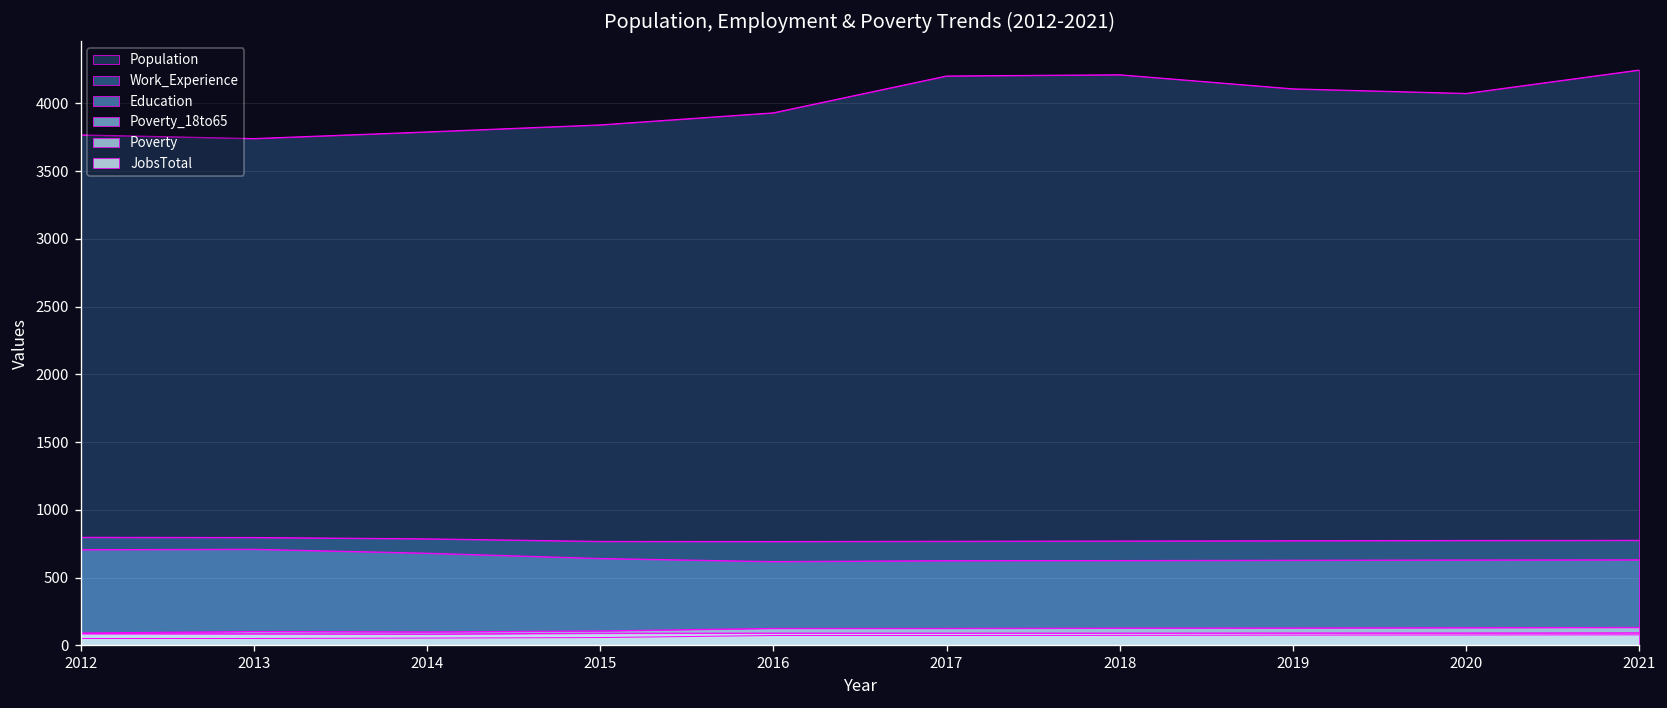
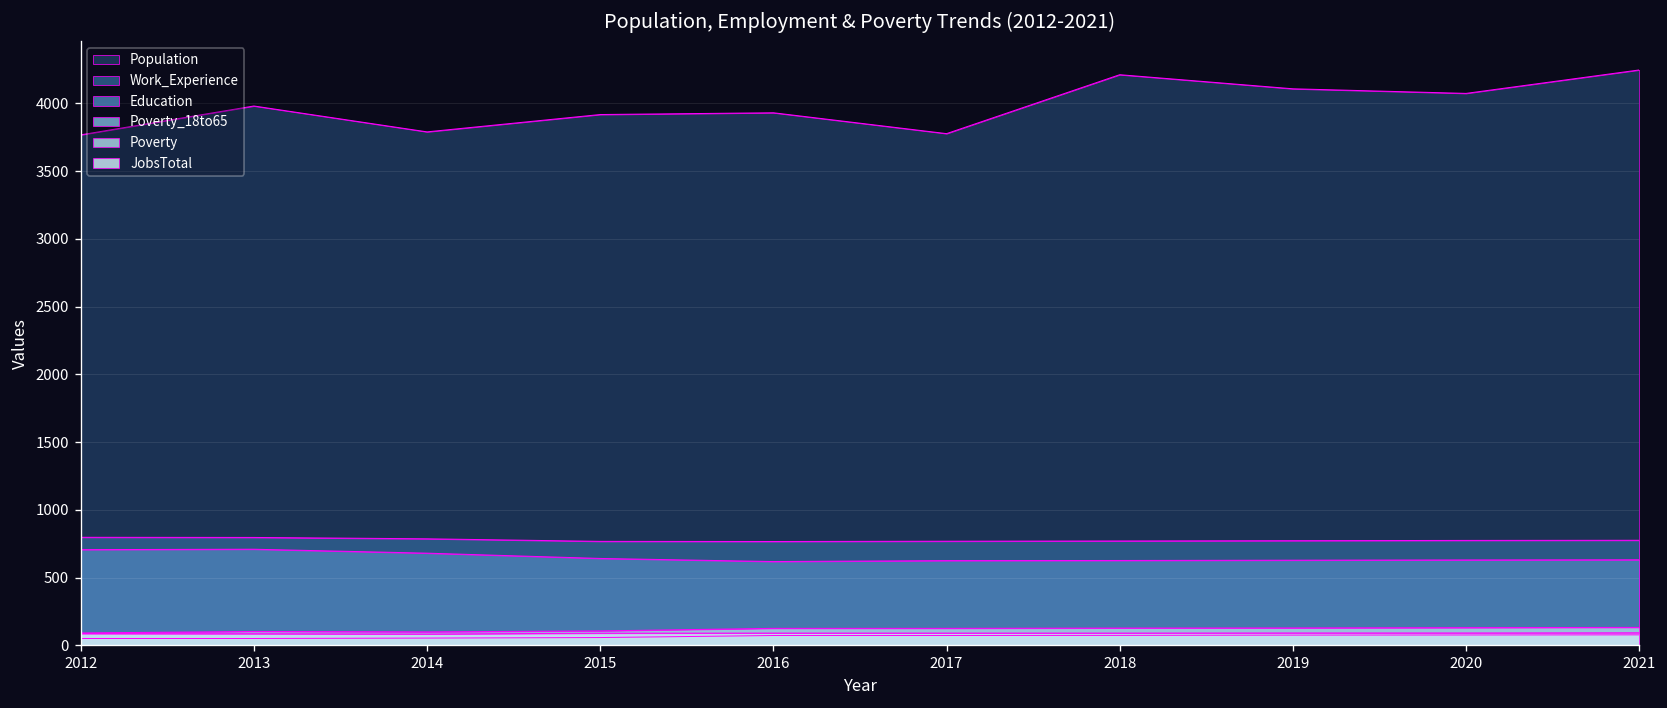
  {
    "Population": {
      "2012": 3770,
-     "2013": 3740,
+     "2013": 3980,
      "2014": 3790,
-     "2015": 3840,
+     "2015": 3920,
      "2016": 3930,
-     "2017": 4200,
+     "2017": 3780,
      "2018": 4210,
      "2019": 4110,
      "2020": 4070,
      "2021": 4250
    }
  }
